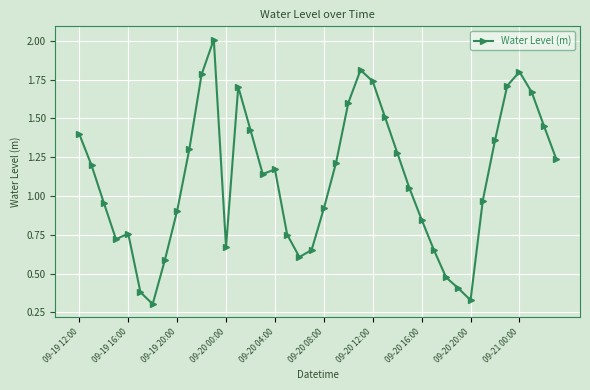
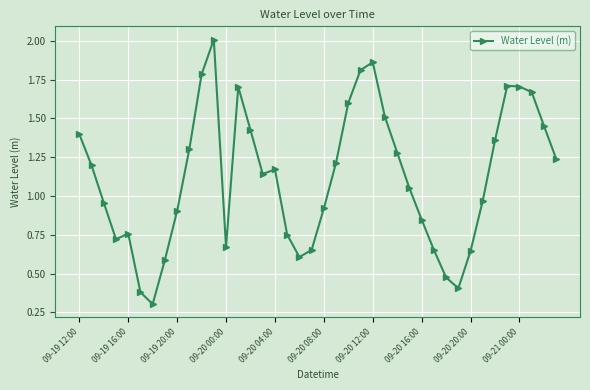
  {
    "09-19 12:00": 1.40,
    "09-19 16:00": 0.76,
    "09-19 20:00": 0.90,
    "09-20 00:00": 0.67,
    "09-20 04:00": 1.17,
    "09-20 08:00": 0.92,
-   "09-20 12:00": 1.74,
+   "09-20 12:00": 1.86,
    "09-20 16:00": 0.85,
-   "09-20 20:00": 0.33,
-   "09-21 00:00": 1.80
+   "09-20 20:00": 0.65,
+   "09-21 00:00": 1.71
  }
